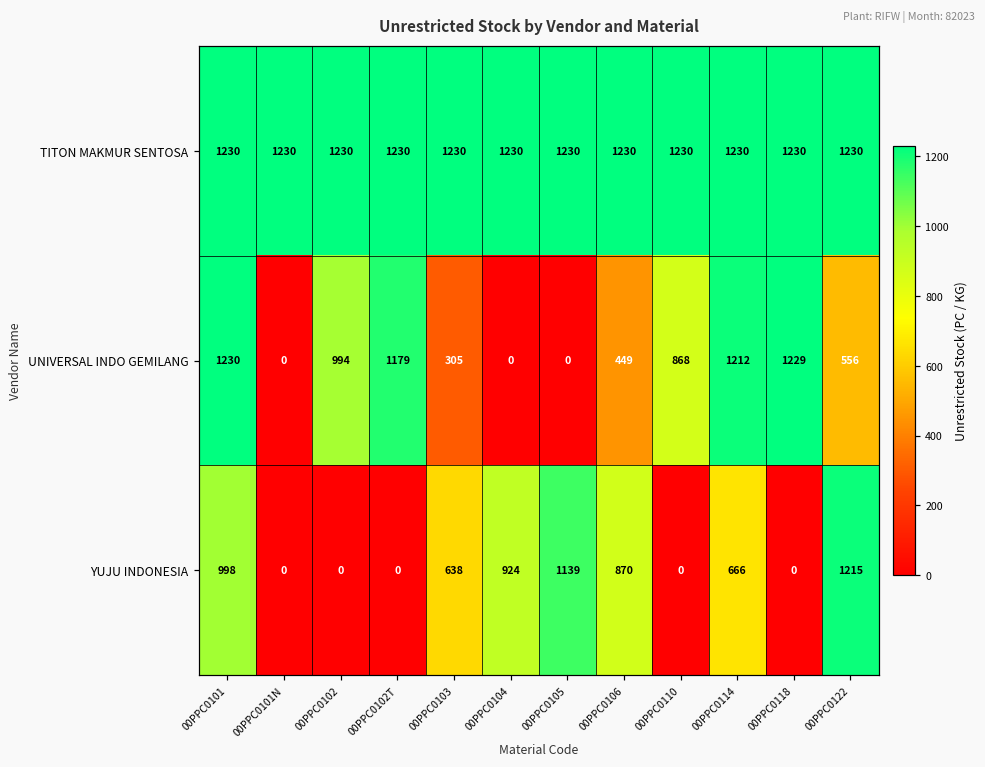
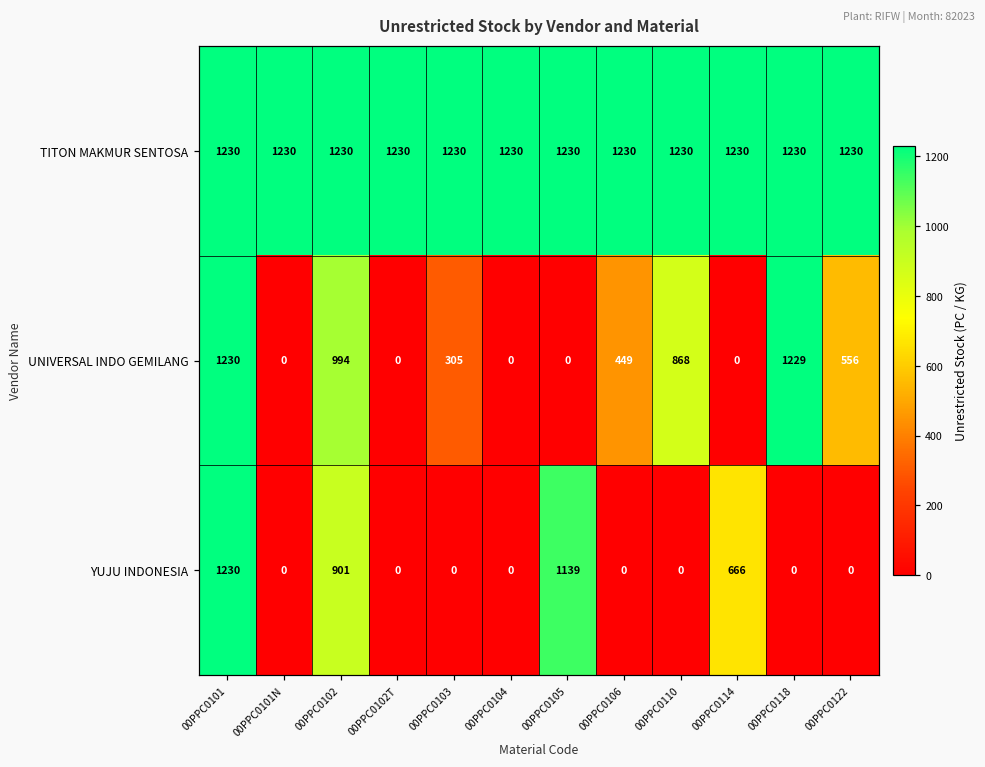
  {
    "TITON MAKMUR SENTOSA": {
      "00PPC0101": 1230,
      "00PPC0101N": 1230,
      "00PPC0102": 1230,
      "00PPC0102T": 1230,
      "00PPC0103": 1230,
      "00PPC0104": 1230,
      "00PPC0105": 1230,
      "00PPC0106": 1230,
      "00PPC0110": 1230,
      "00PPC0114": 1230,
      "00PPC0118": 1230,
      "00PPC0122": 1230
    },
    "UNIVERSAL INDO GEMILANG": {
      "00PPC0101": 1230,
      "00PPC0101N": 0,
      "00PPC0102": 994,
-     "00PPC0102T": 1179,
+     "00PPC0102T": 0,
      "00PPC0103": 305,
      "00PPC0104": 0,
      "00PPC0105": 0,
      "00PPC0106": 449,
      "00PPC0110": 868,
-     "00PPC0114": 1212,
+     "00PPC0114": 0,
      "00PPC0118": 1229,
      "00PPC0122": 556
    },
    "YUJU INDONESIA": {
-     "00PPC0101": 998,
+     "00PPC0101": 1230,
      "00PPC0101N": 0,
-     "00PPC0102": 0,
+     "00PPC0102": 901,
      "00PPC0102T": 0,
-     "00PPC0103": 638,
-     "00PPC0104": 924,
+     "00PPC0103": 0,
+     "00PPC0104": 0,
      "00PPC0105": 1139,
-     "00PPC0106": 870,
+     "00PPC0106": 0,
      "00PPC0110": 0,
      "00PPC0114": 666,
      "00PPC0118": 0,
-     "00PPC0122": 1215
+     "00PPC0122": 0
    }
  }
